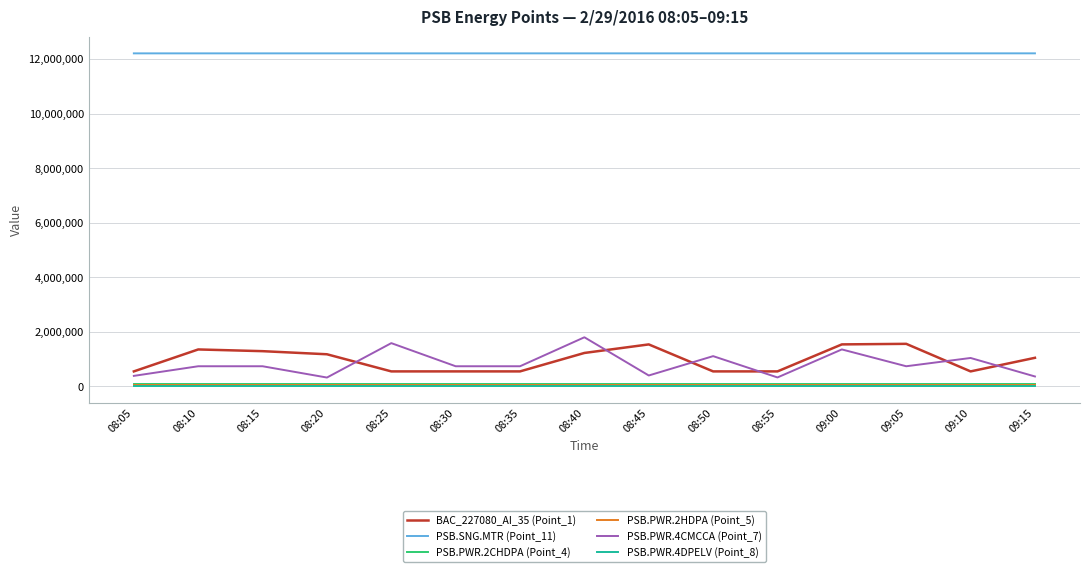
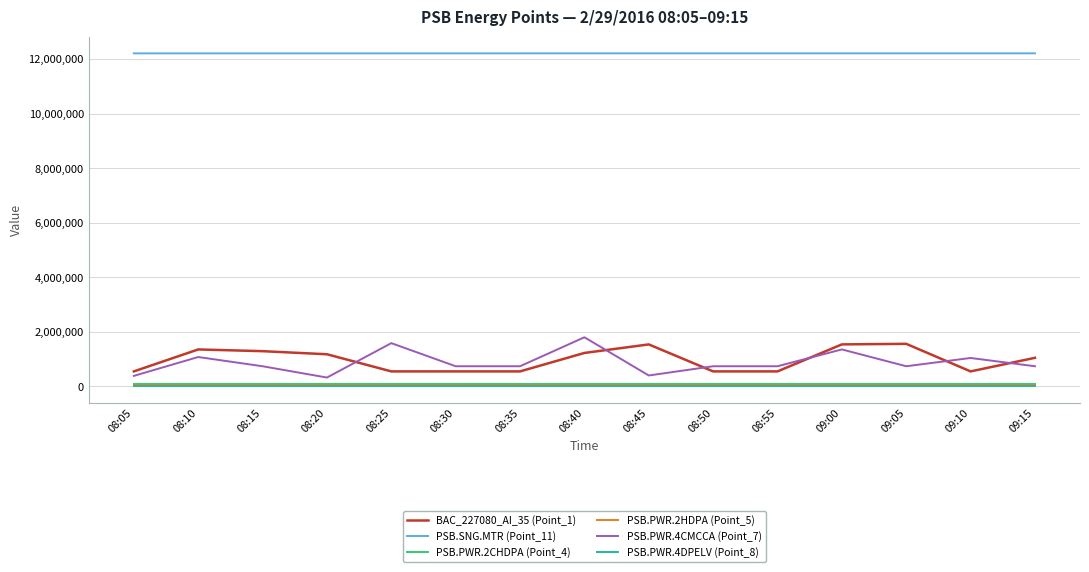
  {
    "BAC_227080_AI_35 (Point_1)": {
      "08:05": "600,000",
      "08:10": "1,400,000",
      "08:15": "1,300,000",
      "08:20": "1,200,000",
      "08:25": "600,000",
      "08:30": "600,000",
      "08:35": "600,000",
      "08:40": "1,200,000",
      "08:45": "1,500,000",
      "08:50": "600,000",
      "08:55": "600,000",
      "09:00": "1,500,000",
      "09:05": "1,600,000",
      "09:10": "600,000",
      "09:15": "1,000,000"
    },
    "PSB.SNG.MTR (Point_11)": {
      "08:05": "12,200,000",
      "08:10": "12,200,000",
      "08:15": "12,200,000",
      "08:20": "12,200,000",
      "08:25": "12,200,000",
      "08:30": "12,200,000",
      "08:35": "12,200,000",
      "08:40": "12,200,000",
      "08:45": "12,200,000",
      "08:50": "12,200,000",
      "08:55": "12,200,000",
      "09:00": "12,200,000",
      "09:05": "12,200,000",
      "09:10": "12,200,000",
      "09:15": "12,200,000"
    },
    "PSB.PWR.4CMCCA (Point_7)": {
      "08:05": "400,000",
-     "08:10": "700,000",
+     "08:10": "1,100,000",
      "08:15": "700,000",
      "08:20": "300,000",
      "08:25": "1,600,000",
      "08:30": "700,000",
      "08:35": "700,000",
      "08:40": "1,800,000",
      "08:45": "400,000",
-     "08:50": "1,100,000",
-     "08:55": "300,000",
+     "08:50": "700,000",
+     "08:55": "700,000",
      "09:00": "1,400,000",
      "09:05": "700,000",
      "09:10": "1,000,000",
-     "09:15": "400,000"
+     "09:15": "700,000"
    }
  }
